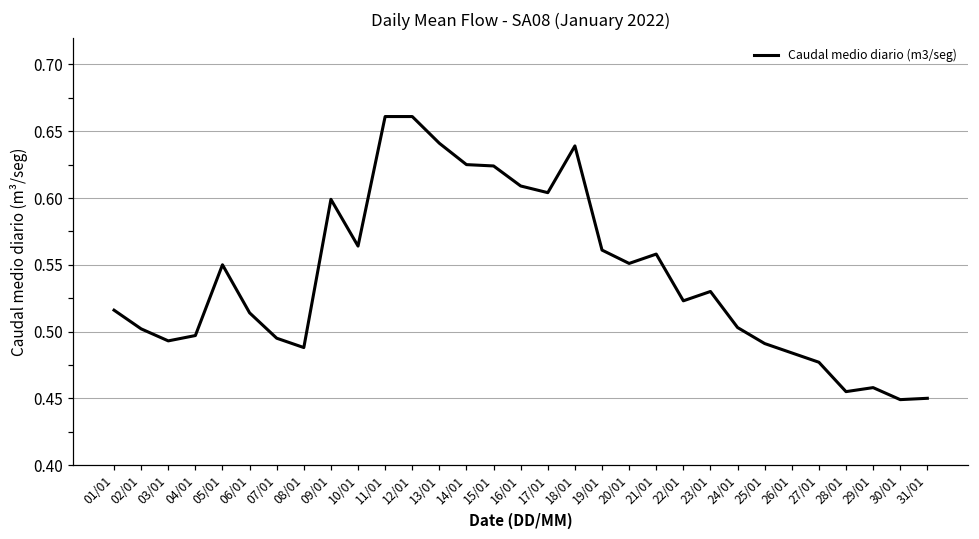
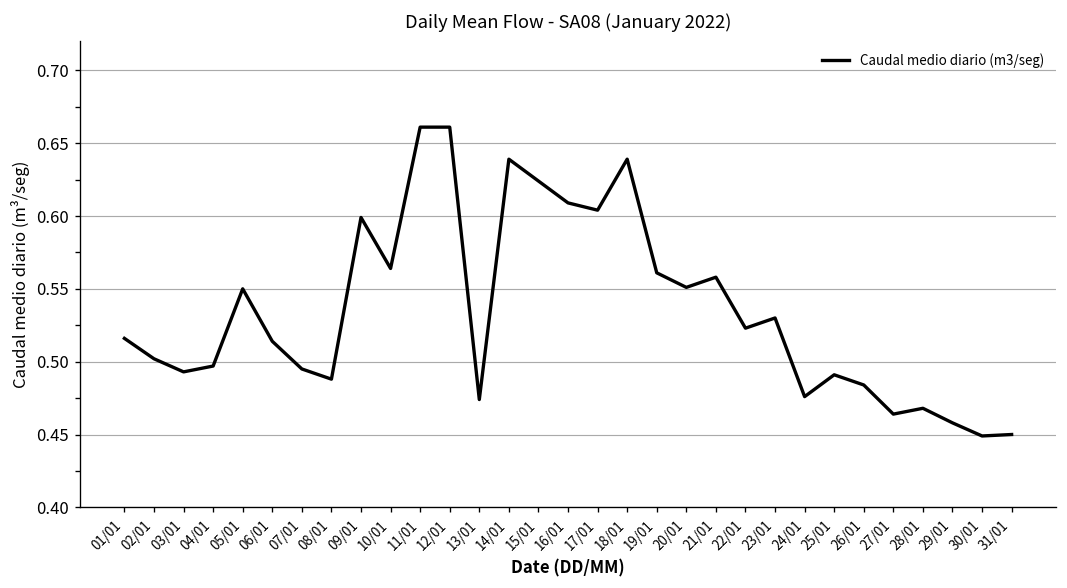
  {
    "01/01": 0.516,
    "02/01": 0.502,
    "03/01": 0.493,
    "04/01": 0.497,
    "05/01": 0.550,
    "06/01": 0.514,
    "07/01": 0.495,
    "08/01": 0.488,
    "09/01": 0.599,
    "10/01": 0.564,
    "11/01": 0.661,
    "12/01": 0.661,
-   "13/01": 0.641,
-   "14/01": 0.625,
+   "13/01": 0.474,
+   "14/01": 0.639,
    "15/01": 0.624,
    "16/01": 0.609,
    "17/01": 0.604,
    "18/01": 0.639,
    "19/01": 0.561,
    "20/01": 0.551,
    "21/01": 0.558,
    "22/01": 0.523,
    "23/01": 0.530,
-   "24/01": 0.503,
+   "24/01": 0.476,
    "25/01": 0.491,
    "26/01": 0.484,
-   "27/01": 0.477,
-   "28/01": 0.455,
+   "27/01": 0.464,
+   "28/01": 0.468,
    "29/01": 0.458,
    "30/01": 0.449,
    "31/01": 0.450
  }
